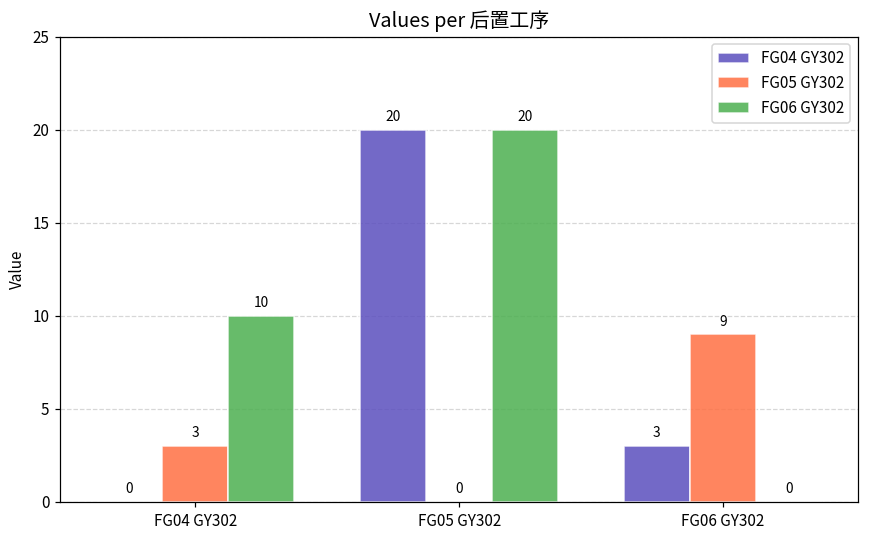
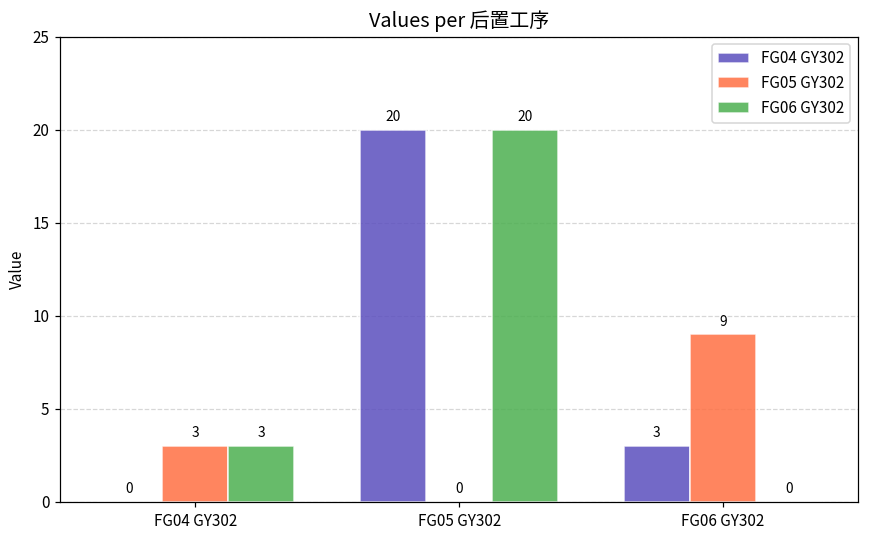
  {
    "FG04 GY302": {
      "FG04 GY302": 0,
      "FG05 GY302": 20,
      "FG06 GY302": 3
    },
    "FG05 GY302": {
      "FG04 GY302": 3,
      "FG05 GY302": 0,
      "FG06 GY302": 9
    },
    "FG06 GY302": {
-     "FG04 GY302": 10,
+     "FG04 GY302": 3,
      "FG05 GY302": 20,
      "FG06 GY302": 0
    }
  }
